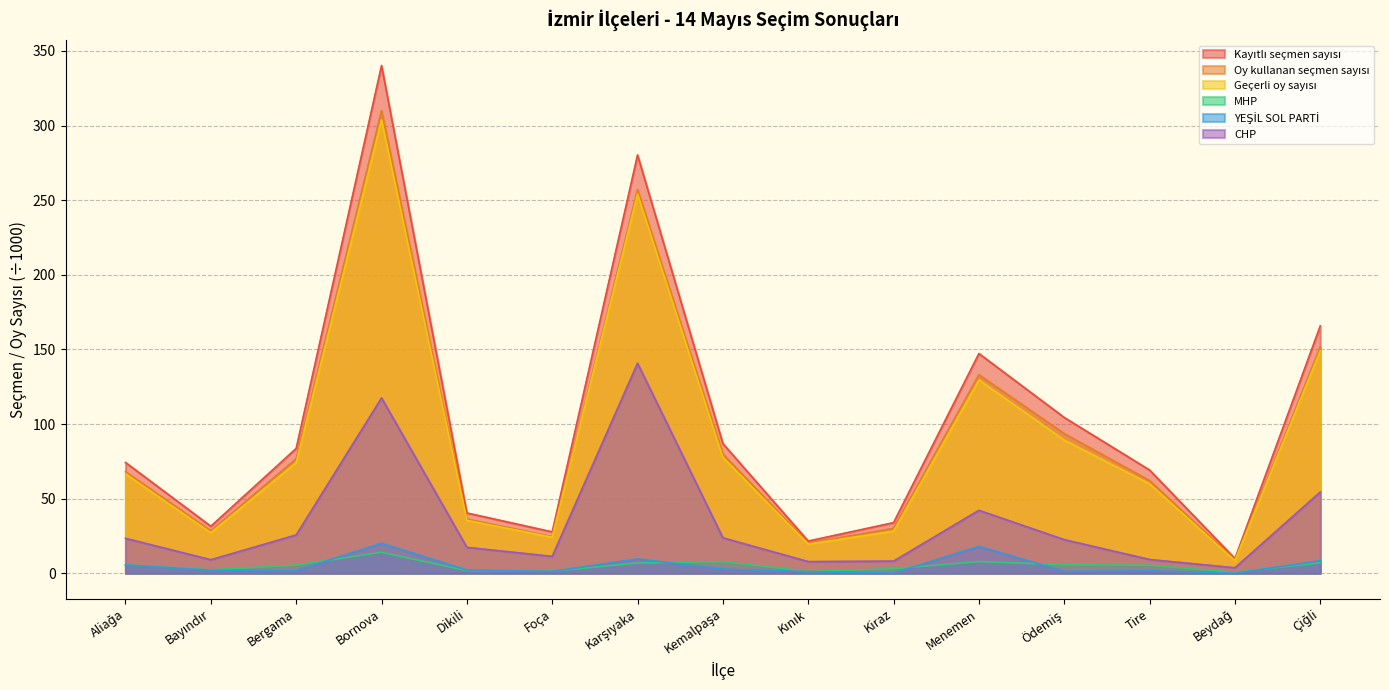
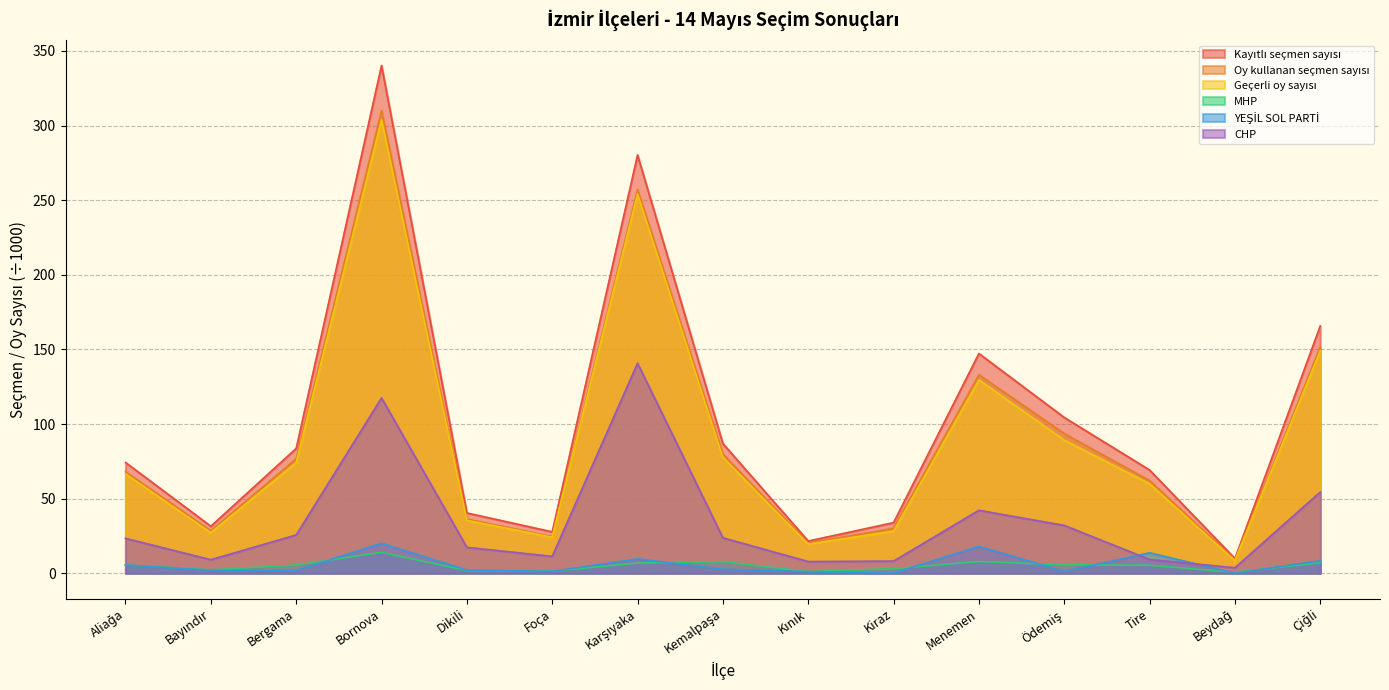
  {
    "Geçerli oy sayısı": {
      "Bergama": 74,
      "Bornova": 304,
      "Karşıyaka": 254,
      "Kemalpaşa": 78,
      "Kiraz": 28,
      "Menemen": 130,
      "Ödemiş": 89,
      "Tire": 60,
      "Çiğli": 149
    },
    "MHP": {
      "Bergama": 5,
      "Bornova": 14,
      "Karşıyaka": 7,
      "Kemalpaşa": 8,
      "Kiraz": 3,
      "Menemen": 8,
      "Ödemiş": 6,
      "Tire": 5
    },
    "YEŞİL SOL PARTİ": {
      "Bergama": 2,
      "Bornova": 20,
      "Karşıyaka": 10,
      "Kemalpaşa": 3,
      "Kiraz": 0,
      "Menemen": 18,
      "Ödemiş": 1,
-     "Tire": 2
+     "Tire": 14
    },
    "CHP": {
      "Aliağa": 23,
      "Bayındır": 9,
      "Bergama": 26,
      "Bornova": 117,
      "Dikili": 17,
      "Foça": 11,
      "Karşıyaka": 141,
      "Kemalpaşa": 24,
      "Kınık": 8,
      "Kiraz": 8,
      "Menemen": 42,
-     "Ödemiş": 23,
+     "Ödemiş": 32,
      "Tire": 9,
      "Beydağ": 4,
      "Çiğli": 54
    }
  }
